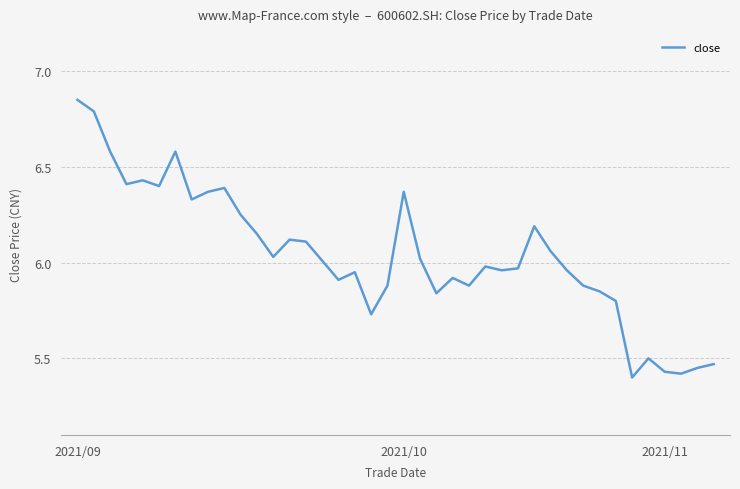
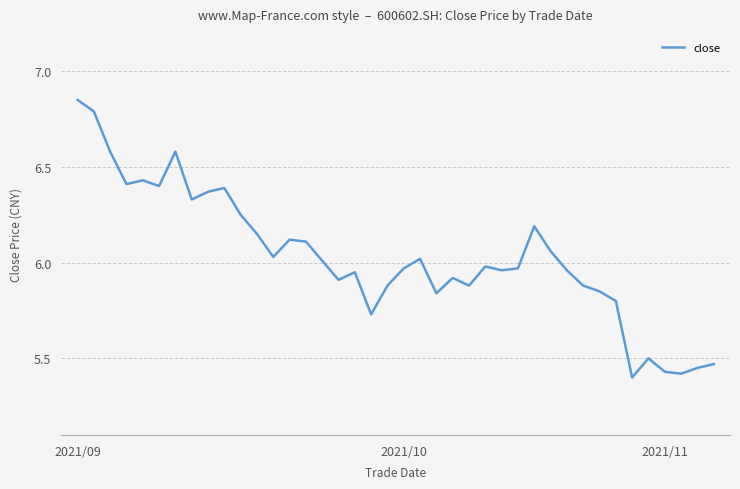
  {
    "2021/09": 6.85,
-   "2021/10": 6.37,
+   "2021/10": 5.97,
    "2021/11": 5.43
  }
